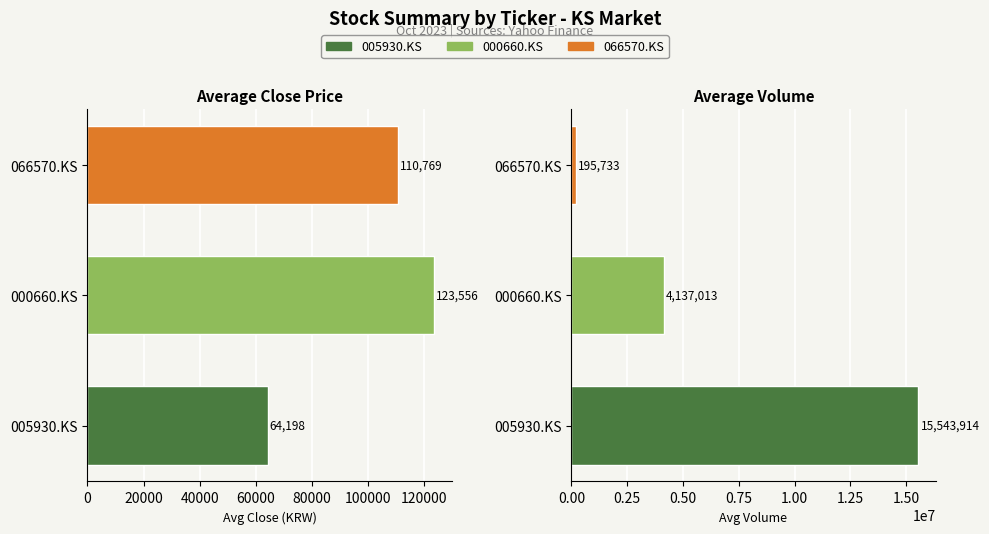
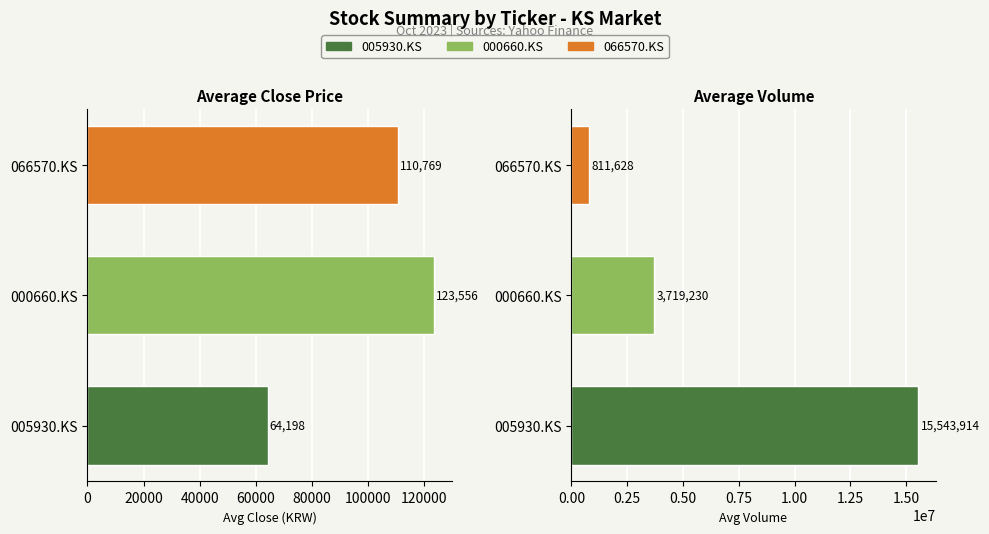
  {
    "Average Close Price": {
      "066570.KS": "110,769",
      "000660.KS": "123,556",
      "005930.KS": "64,198"
    },
    "Average Volume": {
-     "066570.KS": "195,733",
-     "000660.KS": "4,137,013",
+     "066570.KS": "811,628",
+     "000660.KS": "3,719,230",
      "005930.KS": "15,543,914"
    }
  }
